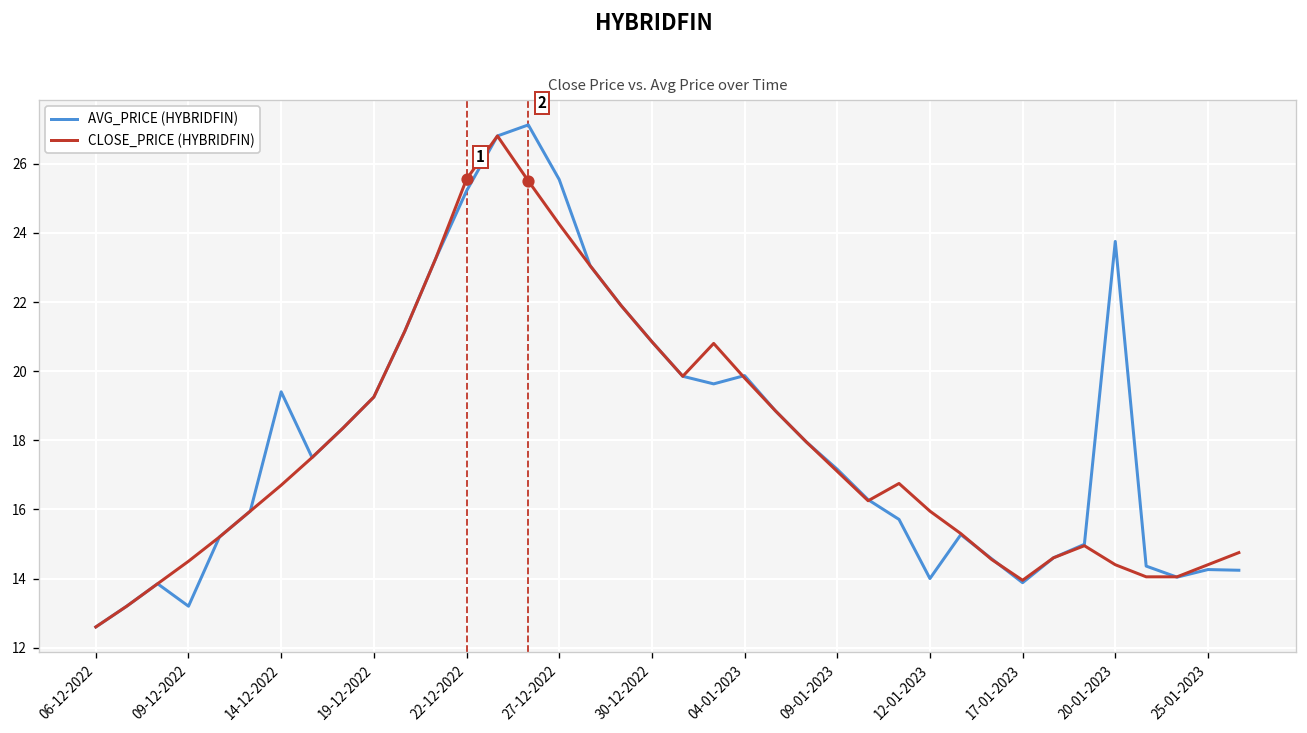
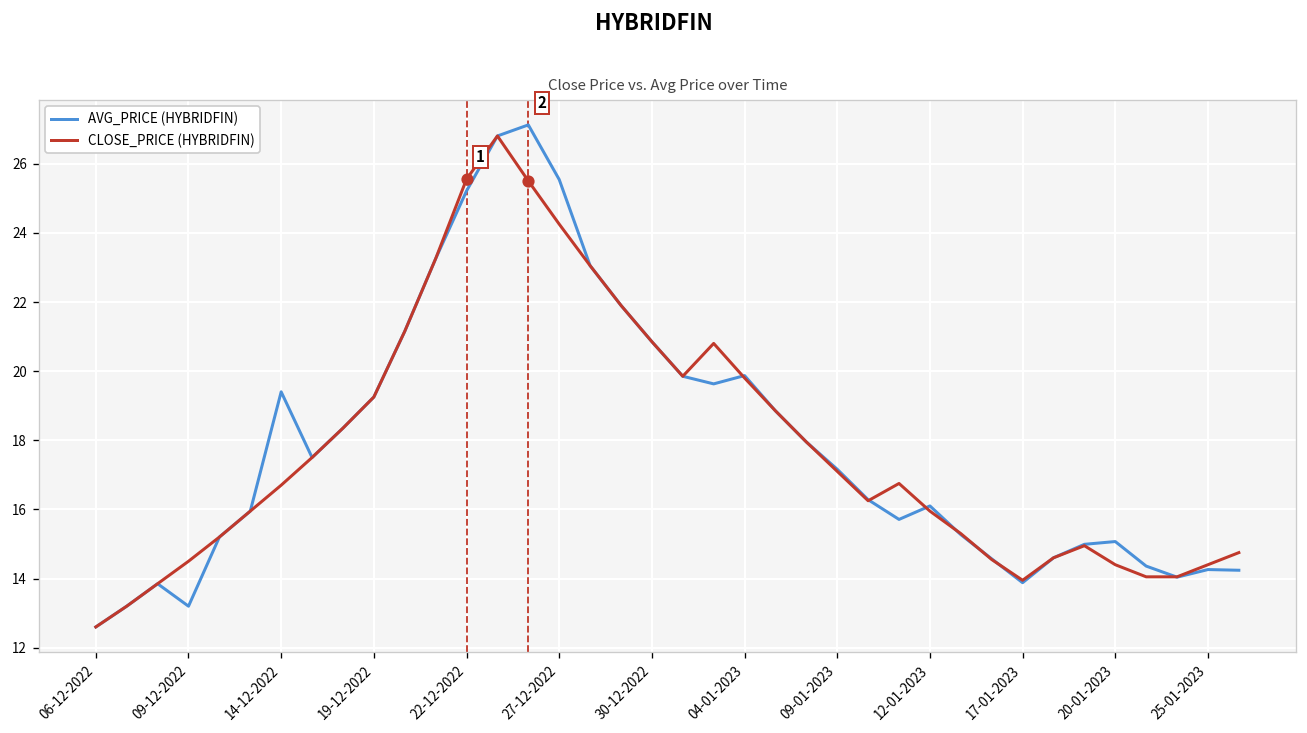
  {
    "AVG_PRICE (HYBRIDFIN)": {
      "09-12-2022": 13.2,
      "14-12-2022": 19.4,
      "22-12-2022": 25.2,
      "27-12-2022": 25.5,
-     "12-01-2023": 14.0,
-     "20-01-2023": 23.8,
+     "12-01-2023": 16.1,
+     "20-01-2023": 15.1,
      "25-01-2023": 14.3
    }
  }
